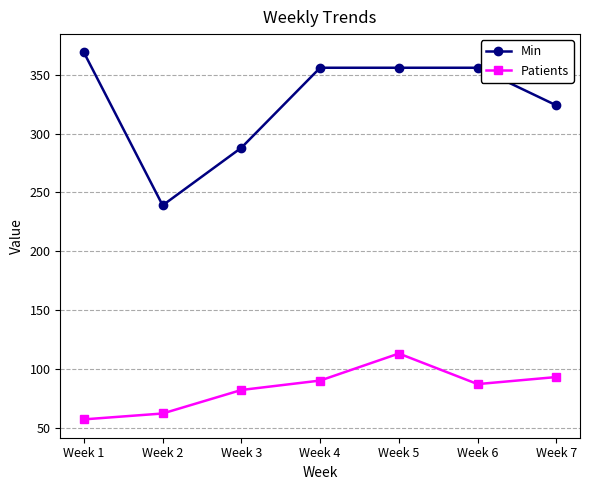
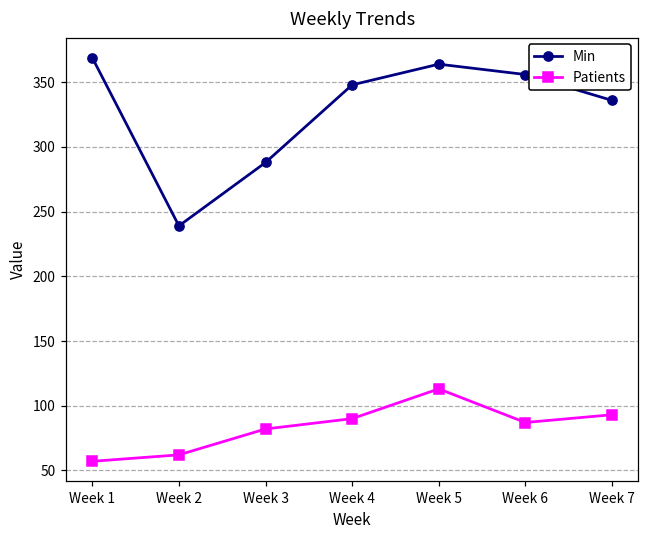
  {
    "Min": {
      "Week 1": 369,
      "Week 2": 239,
      "Week 3": 288,
-     "Week 4": 356,
-     "Week 5": 356,
+     "Week 4": 348,
+     "Week 5": 364,
      "Week 6": 356,
-     "Week 7": 324
+     "Week 7": 336
    },
    "Patients": {
      "Week 1": 57,
      "Week 2": 62,
      "Week 3": 82,
      "Week 4": 90,
      "Week 5": 113,
      "Week 6": 87,
      "Week 7": 93
    }
  }
